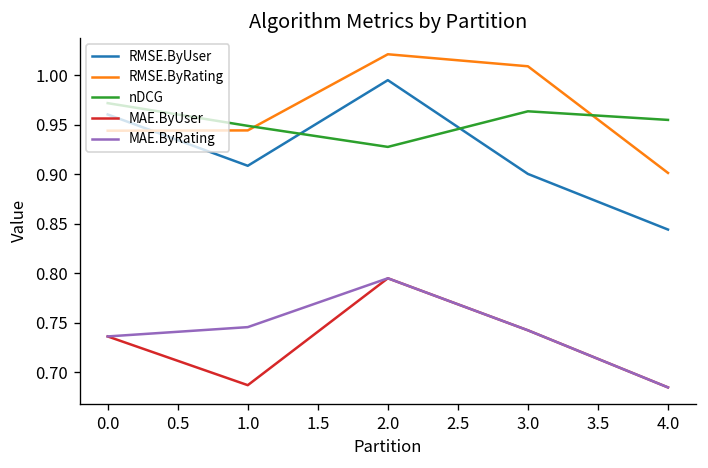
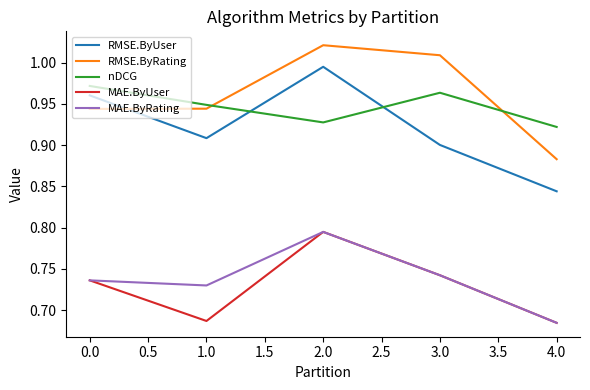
  {
    "RMSE.ByUser": {
      "1.0": 0.91,
      "2.0": 0.99,
      "3.0": 0.90,
      "4.0": 0.84
    },
    "RMSE.ByRating": {
      "1.0": 0.94,
      "2.0": 1.02,
      "3.0": 1.01,
-     "4.0": 0.90
+     "4.0": 0.88
    },
    "nDCG": {
      "1.0": 0.95,
      "2.0": 0.93,
      "3.0": 0.96,
-     "4.0": 0.95
+     "4.0": 0.92
    },
    "MAE.ByUser": {
      "1.0": 0.69
    },
    "MAE.ByRating": {
-     "1.0": 0.75
+     "1.0": 0.73
    }
  }
